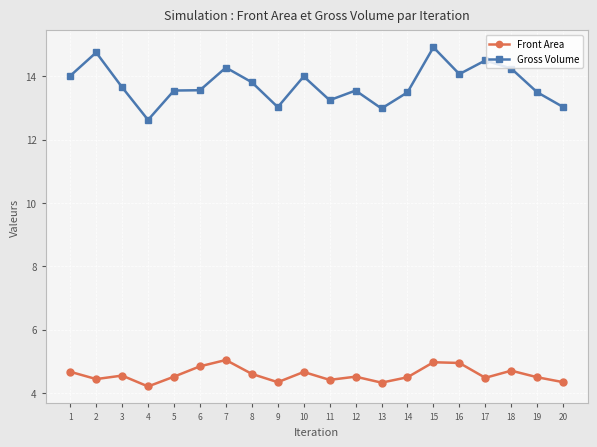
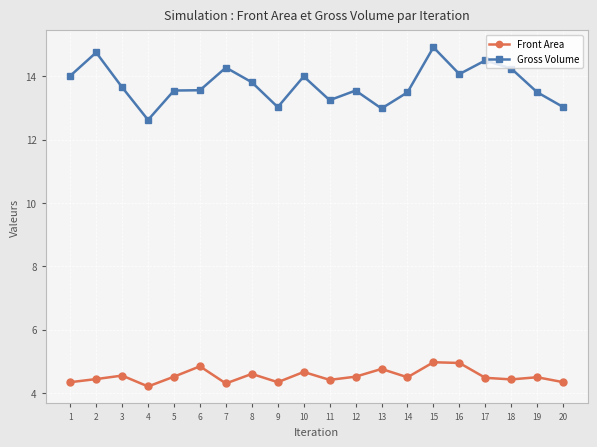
  {
    "Front Area": {
-     "1": 4.7,
+     "1": 4.3,
      "2": 4.4,
      "3": 4.5,
      "4": 4.2,
      "5": 4.5,
      "6": 4.8,
-     "7": 5.0,
+     "7": 4.3,
      "8": 4.6,
      "9": 4.3,
      "10": 4.7,
      "11": 4.4,
      "12": 4.5,
-     "13": 4.3,
+     "13": 4.8,
      "14": 4.5,
      "15": 5.0,
      "16": 4.9,
      "17": 4.5,
-     "18": 4.7,
+     "18": 4.4,
      "19": 4.5,
      "20": 4.3
    },
    "Gross Volume": {
      "1": 14.0,
      "2": 14.7,
      "3": 13.6,
      "4": 12.6,
      "5": 13.5,
      "6": 13.6,
      "7": 14.3,
      "8": 13.8,
      "9": 13.0,
      "10": 14.0,
      "11": 13.2,
      "12": 13.5,
      "13": 13.0,
      "14": 13.5,
      "15": 14.9,
      "16": 14.1,
      "17": 14.5,
      "18": 14.2,
      "19": 13.5,
      "20": 13.0
    }
  }
